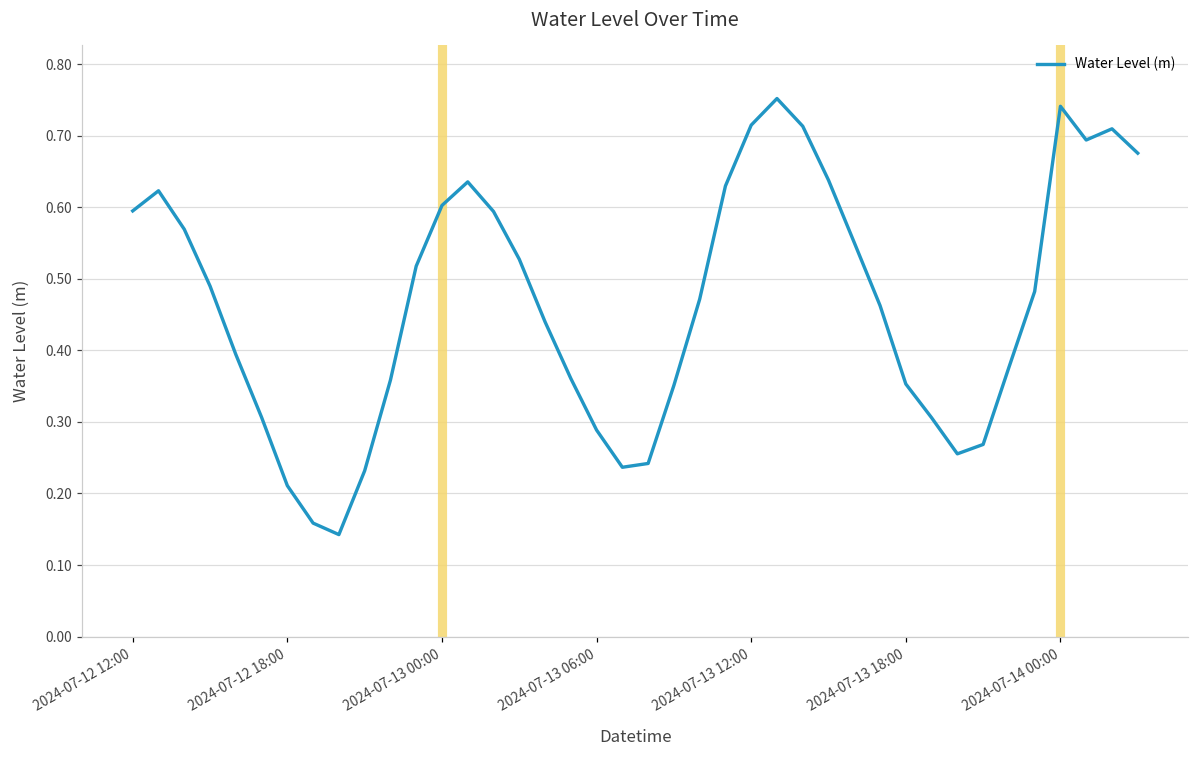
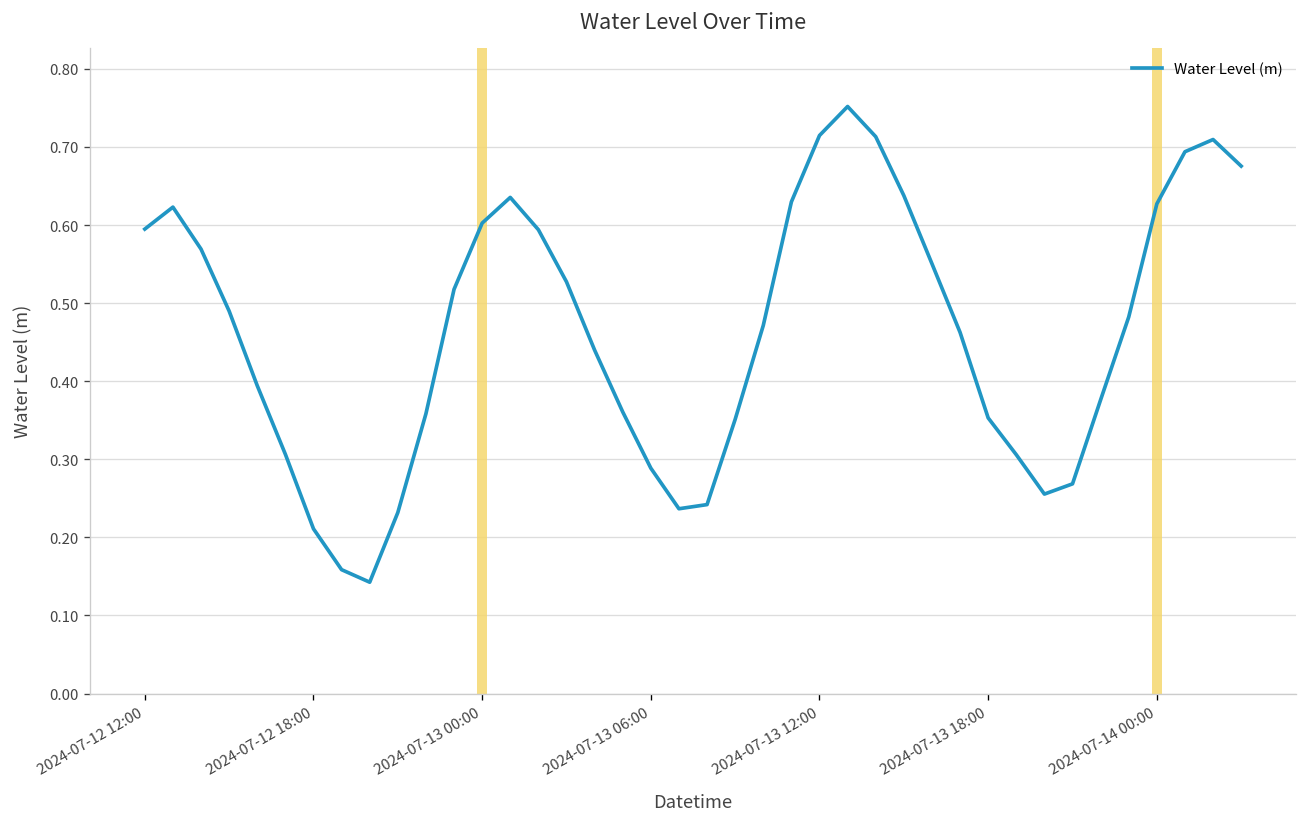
  {
    "2024-07-12 12:00": 0.59,
    "2024-07-12 18:00": 0.21,
    "2024-07-13 00:00": 0.60,
    "2024-07-13 06:00": 0.29,
    "2024-07-13 12:00": 0.71,
    "2024-07-13 18:00": 0.35,
-   "2024-07-14 00:00": 0.74
+   "2024-07-14 00:00": 0.63
  }
